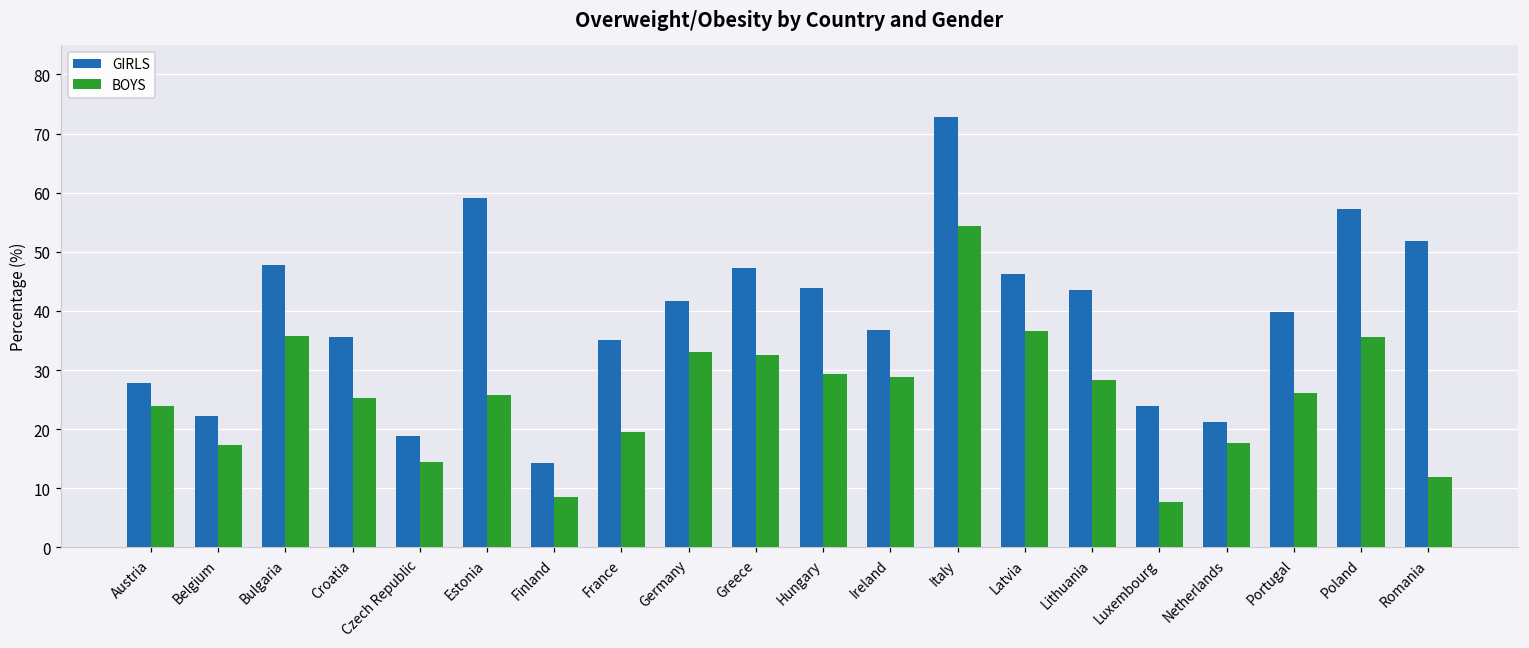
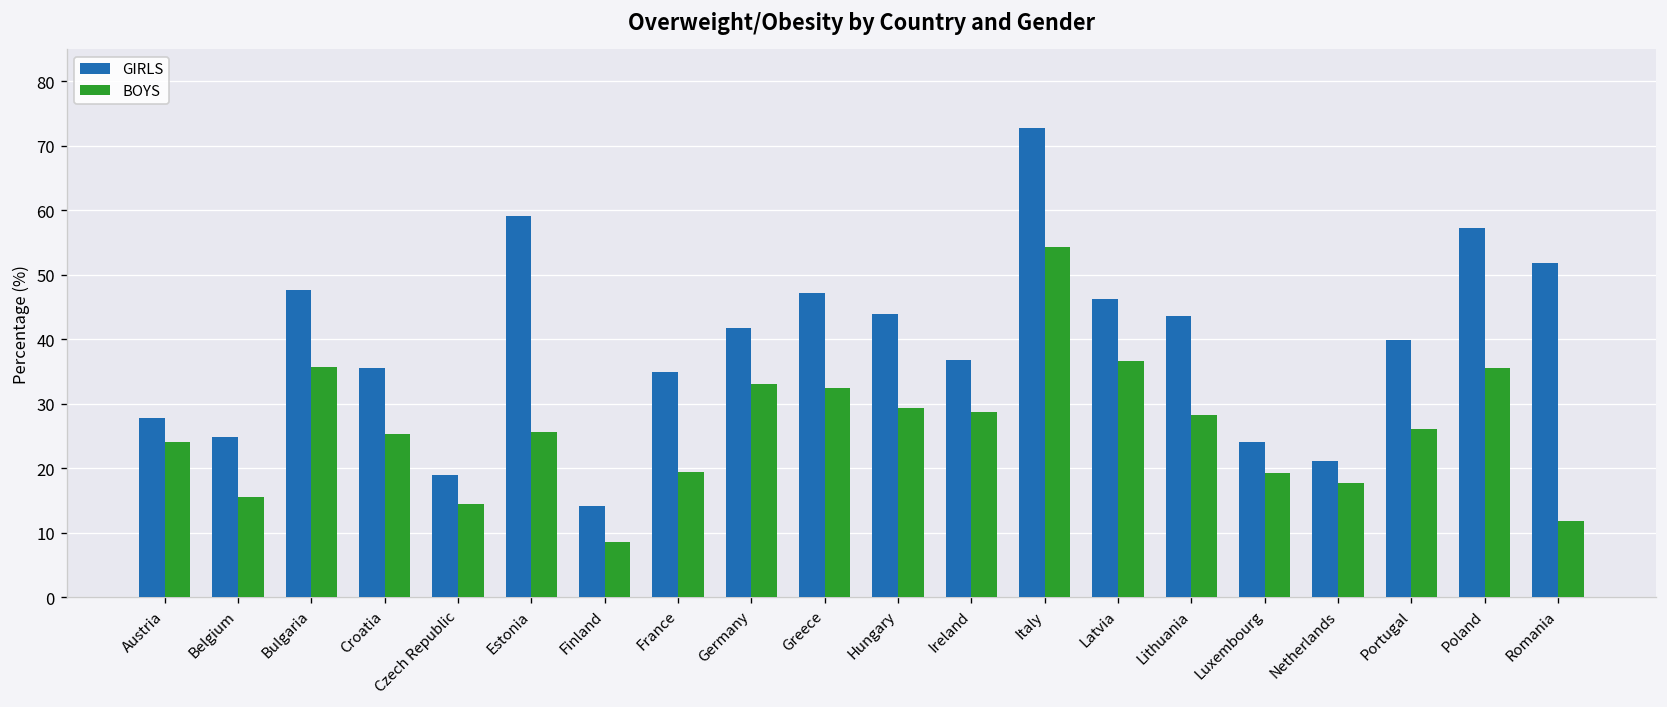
  {
    "GIRLS": {
      "Austria": 28,
-     "Belgium": 22,
+     "Belgium": 25,
      "Bulgaria": 48,
      "Croatia": 36,
      "Czech Republic": 19,
      "Estonia": 59,
      "Finland": 14,
      "France": 35,
      "Germany": 42,
      "Greece": 47,
      "Hungary": 44,
      "Ireland": 37,
      "Italy": 73,
      "Latvia": 46,
      "Lithuania": 44,
      "Luxembourg": 24,
      "Netherlands": 21,
      "Portugal": 40,
      "Poland": 57,
      "Romania": 52
    },
    "BOYS": {
      "Austria": 24,
-     "Belgium": 17,
+     "Belgium": 16,
      "Bulgaria": 36,
      "Croatia": 25,
      "Czech Republic": 14,
      "Estonia": 26,
      "Finland": 9,
      "France": 20,
      "Germany": 33,
      "Greece": 33,
      "Hungary": 29,
      "Ireland": 29,
      "Italy": 54,
      "Latvia": 37,
      "Lithuania": 28,
-     "Luxembourg": 8,
+     "Luxembourg": 19,
      "Netherlands": 18,
      "Portugal": 26,
      "Poland": 36,
      "Romania": 12
    }
  }
